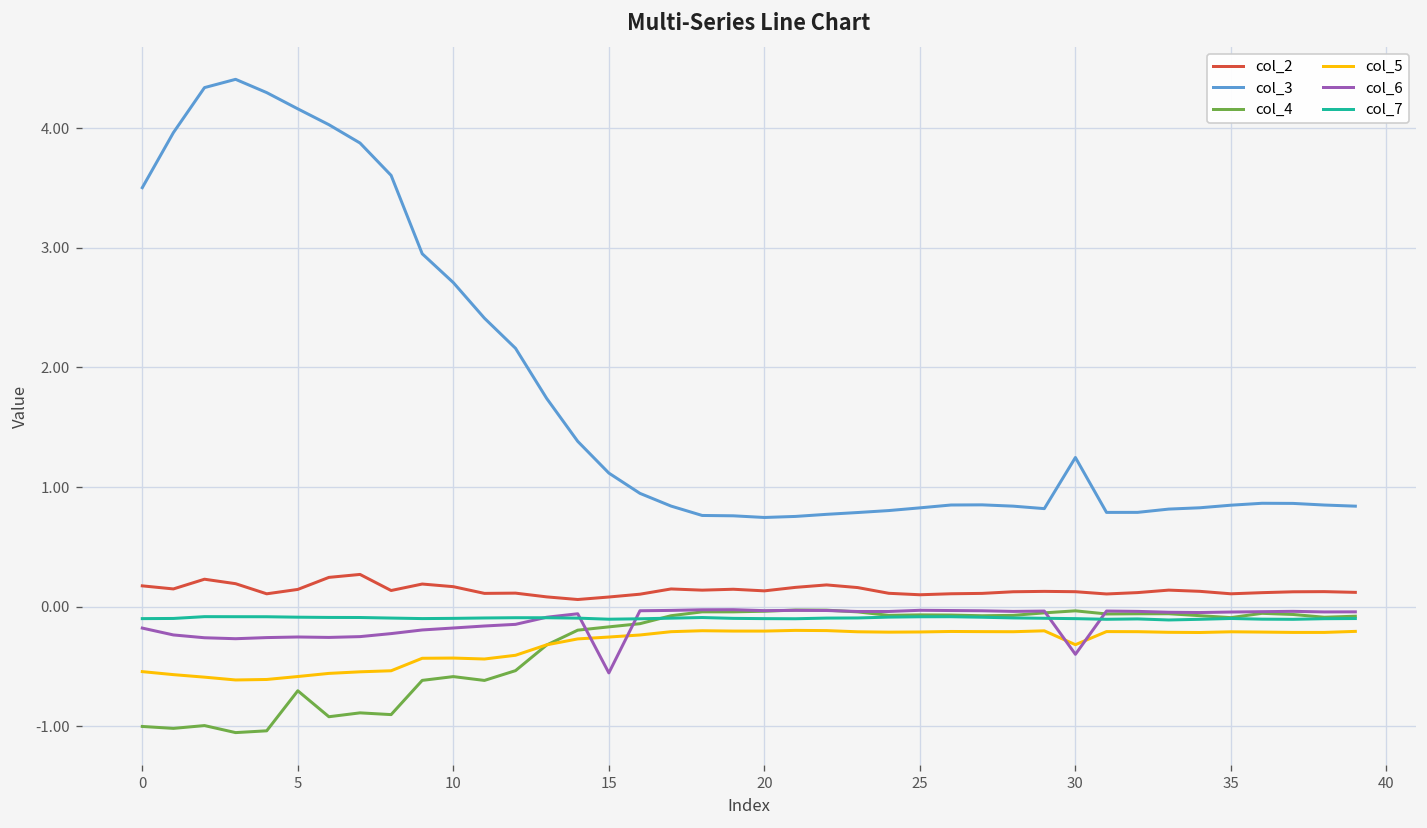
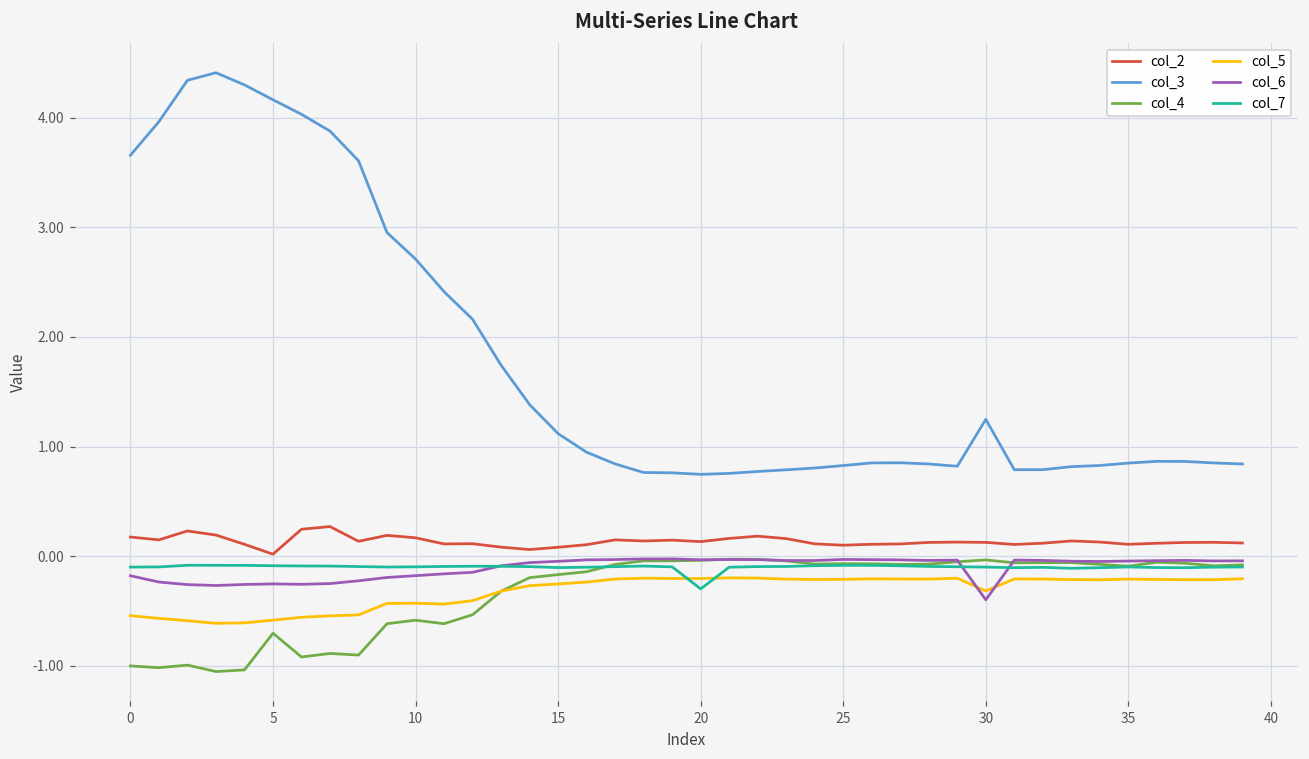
  {
    "col_2": {
      "0": 0.2,
-     "5": 0.1,
+     "5": 0.0,
      "10": 0.2,
      "15": 0.1,
      "20": 0.1,
      "25": 0.1,
      "30": 0.1,
      "35": 0.1
    },
    "col_3": {
-     "0": 3.5,
+     "0": 3.7,
      "5": 4.2,
      "10": 2.7,
      "15": 1.1,
      "20": 0.7,
      "25": 0.8,
      "30": 1.2,
      "35": 0.8
    },
    "col_4": {
      "0": -1.0,
      "5": -0.7,
      "10": -0.6,
      "15": -0.2,
      "30": 0.0
    },
    "col_5": {
      "0": -0.5,
      "5": -0.6,
      "10": -0.4,
      "15": -0.3,
      "20": -0.2,
      "25": -0.2,
      "30": -0.3,
      "35": -0.2
    },
    "col_6": {
      "0": -0.2,
      "5": -0.3,
      "10": -0.2,
-     "15": -0.6,
+     "15": 0.0,
      "25": 0.0,
      "30": -0.4,
      "35": 0.0
    },
    "col_7": {
      "0": -0.1,
      "5": -0.1,
      "10": -0.1,
      "15": -0.1,
-     "20": -0.1,
+     "20": -0.3,
      "30": -0.1
    }
  }
